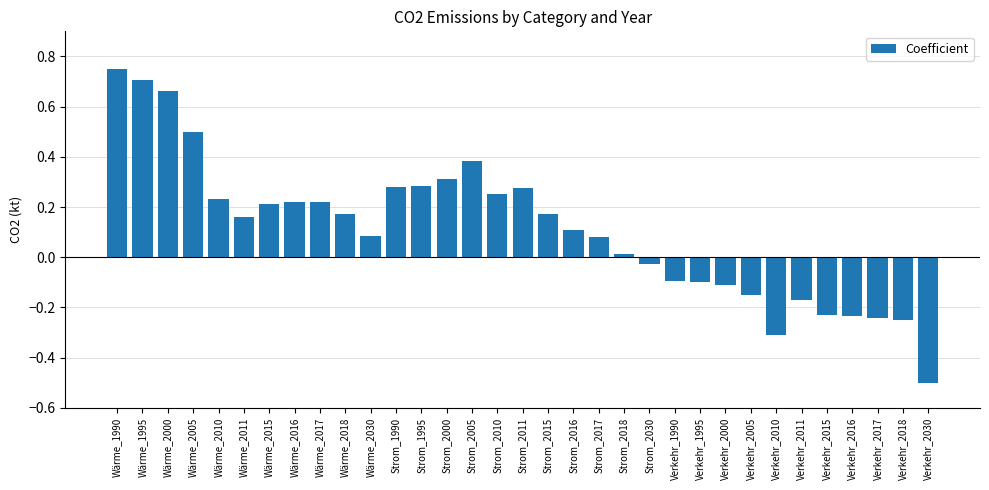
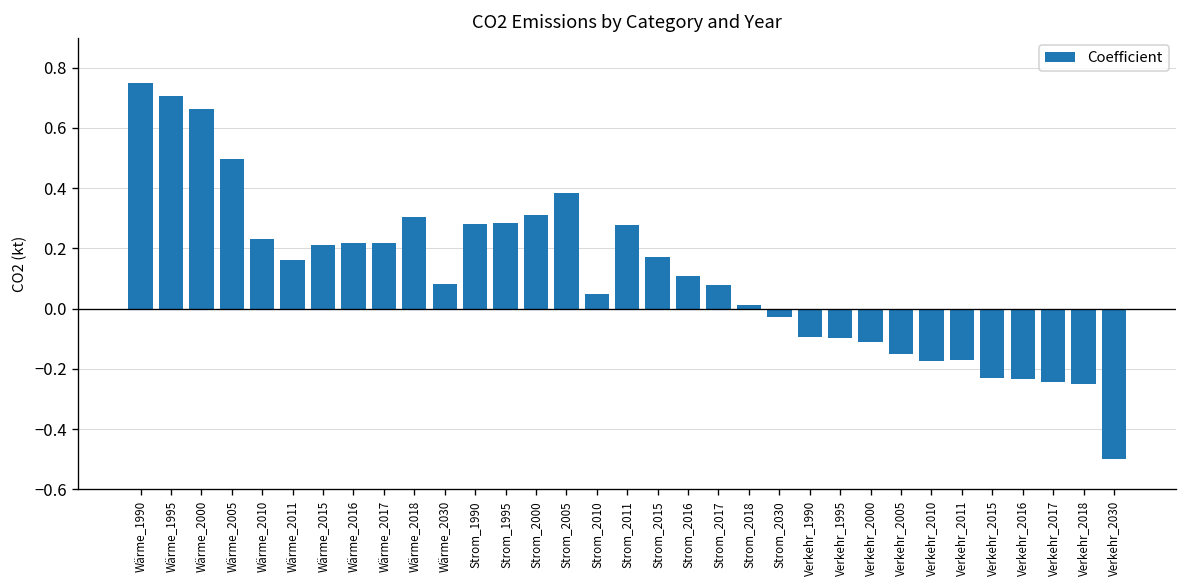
  {
    "Wärme_1990": 0.75,
    "Wärme_1995": 0.70,
    "Wärme_2000": 0.66,
    "Wärme_2005": 0.50,
    "Wärme_2010": 0.23,
    "Wärme_2011": 0.16,
    "Wärme_2015": 0.21,
    "Wärme_2016": 0.22,
    "Wärme_2017": 0.22,
-   "Wärme_2018": 0.17,
+   "Wärme_2018": 0.30,
    "Wärme_2030": 0.08,
    "Strom_1990": 0.28,
    "Strom_1995": 0.29,
    "Strom_2000": 0.31,
    "Strom_2005": 0.38,
-   "Strom_2010": 0.25,
+   "Strom_2010": 0.05,
    "Strom_2011": 0.28,
    "Strom_2015": 0.17,
    "Strom_2016": 0.11,
    "Strom_2017": 0.08,
    "Strom_2018": 0.01,
    "Strom_2030": -0.03,
    "Verkehr_1990": -0.09,
    "Verkehr_1995": -0.10,
    "Verkehr_2000": -0.11,
    "Verkehr_2005": -0.15,
-   "Verkehr_2010": -0.31,
+   "Verkehr_2010": -0.17,
    "Verkehr_2011": -0.17,
    "Verkehr_2015": -0.23,
    "Verkehr_2016": -0.23,
    "Verkehr_2017": -0.24,
    "Verkehr_2018": -0.25,
    "Verkehr_2030": -0.50
  }
